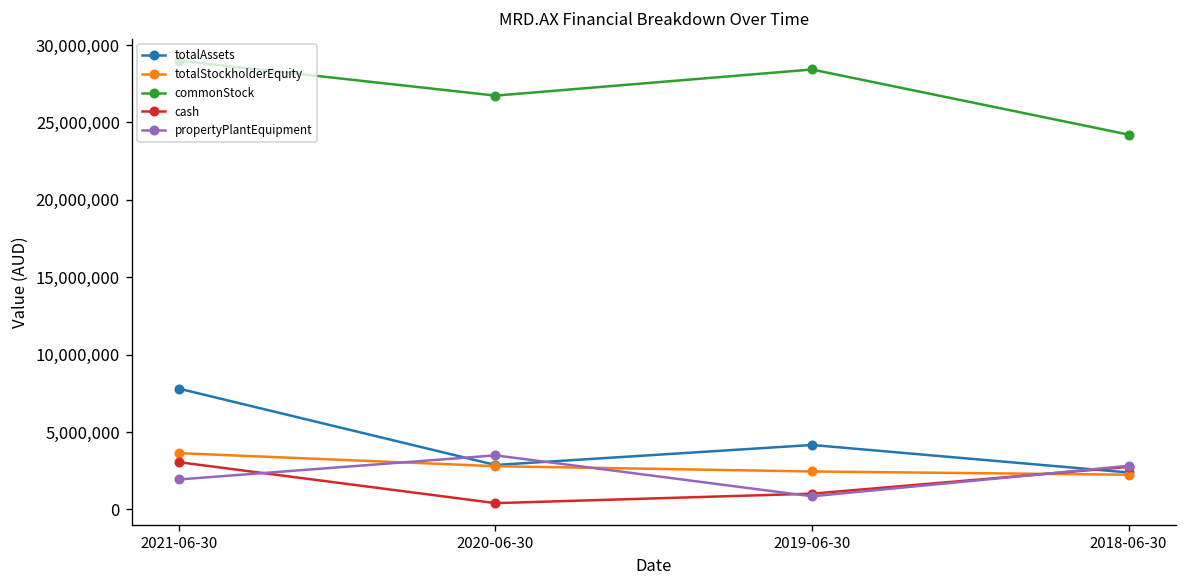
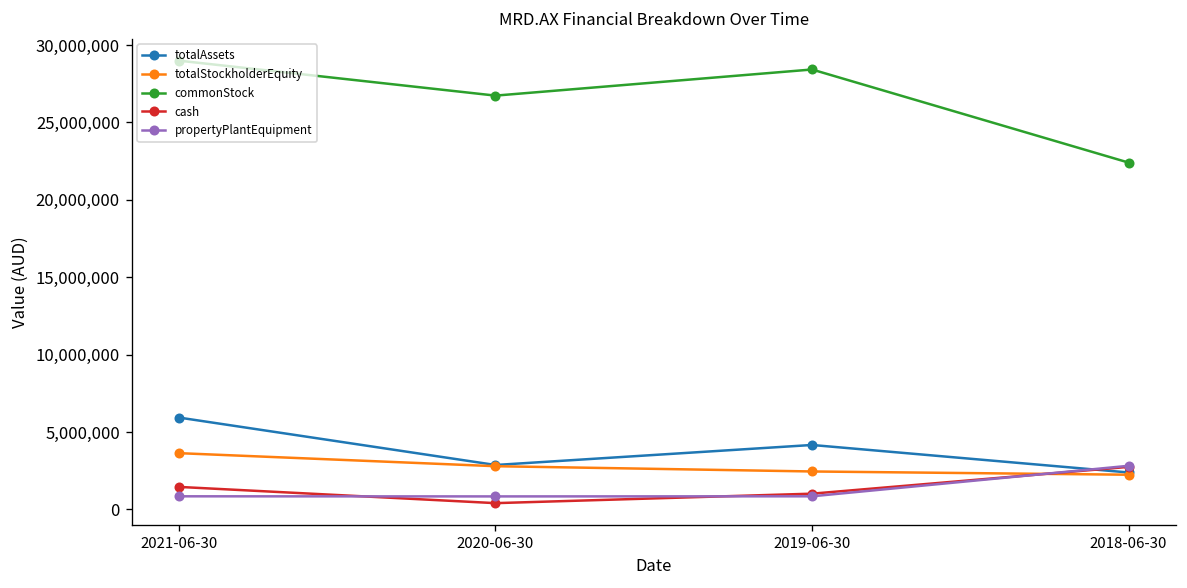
  {
    "totalAssets": {
-     "2021-06-30": "7,800,000",
+     "2021-06-30": "5,900,000",
      "2019-06-30": "4,200,000"
    },
    "totalStockholderEquity": {
      "2021-06-30": "3,600,000",
      "2019-06-30": "2,400,000"
    },
    "commonStock": {
      "2020-06-30": "26,700,000",
      "2019-06-30": "28,400,000",
-     "2018-06-30": "24,200,000"
+     "2018-06-30": "22,400,000"
    },
    "cash": {
-     "2021-06-30": "3,000,000",
+     "2021-06-30": "1,400,000",
      "2020-06-30": "400,000"
    },
    "propertyPlantEquipment": {
-     "2021-06-30": "1,900,000",
-     "2020-06-30": "3,500,000"
+     "2021-06-30": "800,000",
+     "2020-06-30": "800,000"
    }
  }
